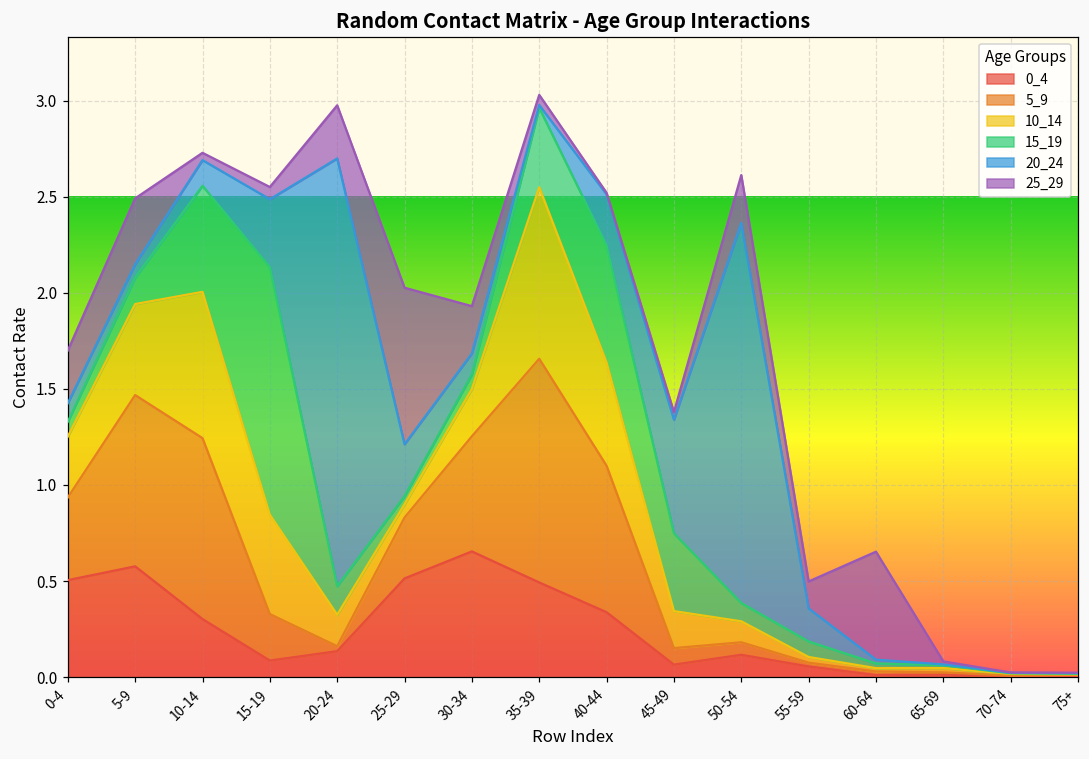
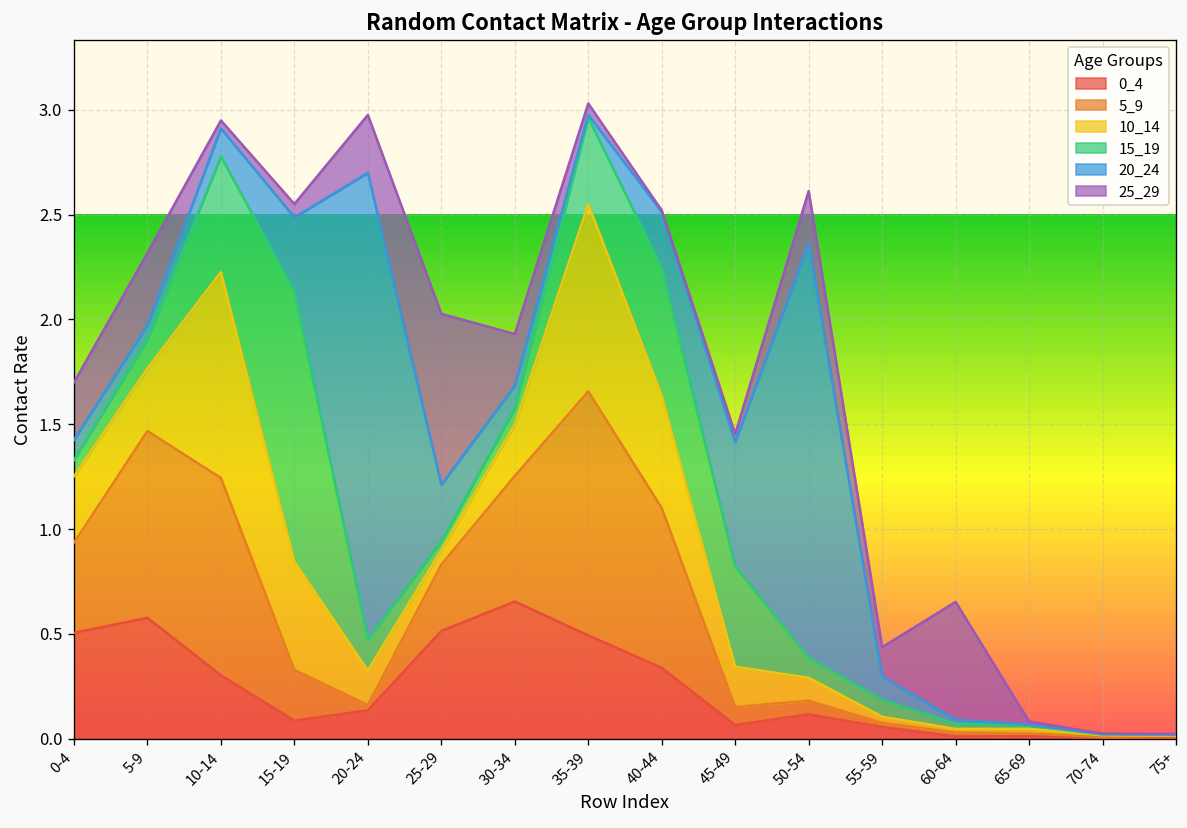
  {
    "10_14": {
      "0-4": 0.32,
-     "5-9": 0.47,
-     "10-14": 0.76,
+     "5-9": 0.30,
+     "10-14": 0.98,
      "15-19": 0.52,
      "20-24": 0.16,
      "25-29": 0.07,
      "30-34": 0.25,
      "35-39": 0.89,
      "40-44": 0.54,
      "45-49": 0.19,
      "50-54": 0.11,
      "55-59": 0.03,
      "60-64": 0.02,
      "65-69": 0.02
    },
    "15_19": {
      "0-4": 0.08,
      "5-9": 0.14,
      "10-14": 0.55,
      "15-19": 1.29,
      "20-24": 0.15,
      "25-29": 0.04,
      "30-34": 0.08,
      "35-39": 0.41,
      "40-44": 0.61,
-     "45-49": 0.40,
+     "45-49": 0.48,
      "50-54": 0.10,
      "55-59": 0.08,
      "60-64": 0.02
    },
    "20_24": {
      "0-4": 0.10,
      "5-9": 0.07,
      "10-14": 0.13,
      "15-19": 0.35,
      "20-24": 2.22,
      "25-29": 0.27,
      "30-34": 0.11,
      "35-39": 0.01,
      "45-49": 0.59,
      "50-54": 1.98,
-     "55-59": 0.17,
+     "55-59": 0.11,
      "60-64": 0.02
    },
    "25_29": {
      "0-4": 0.27,
      "5-9": 0.34,
      "10-14": 0.04,
      "15-19": 0.06,
      "20-24": 0.28,
      "25-29": 0.81,
      "30-34": 0.25,
      "35-39": 0.05,
      "45-49": 0.04,
      "50-54": 0.25,
      "55-59": 0.14,
      "60-64": 0.56,
      "65-69": 0.02
    }
  }
